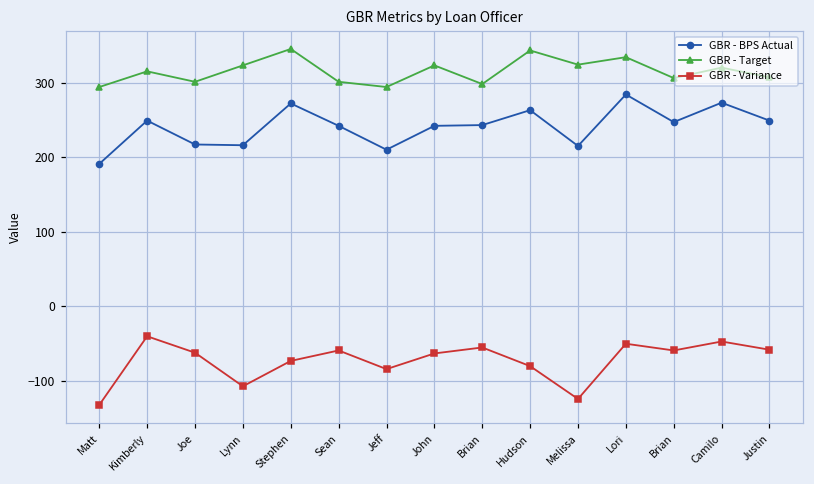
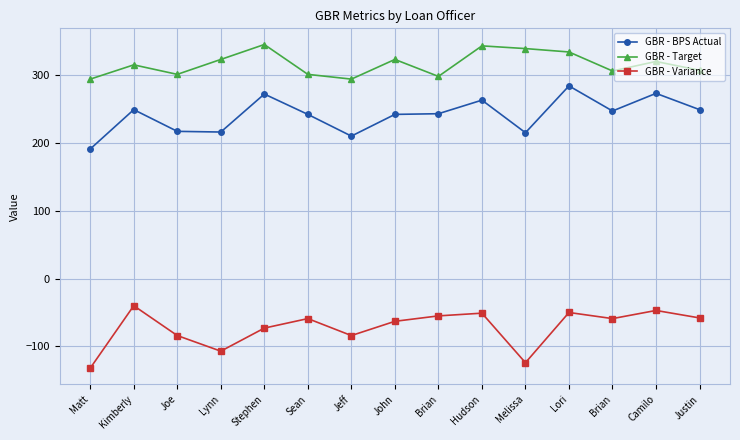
  {
    "GBR - BPS Actual": {
      "Matt": 190,
      "Kimberly": 250,
      "Joe": 220,
      "Lynn": 220,
      "Stephen": 270,
      "Sean": 240,
      "Jeff": 210,
      "John": 240,
      "Hudson": 260,
      "Melissa": 220,
      "Lori": 280,
      "Camilo": 270,
      "Justin": 250
    },
    "GBR - Target": {
      "Matt": 290,
      "Kimberly": 320,
      "Joe": 300,
      "Lynn": 320,
      "Stephen": 350,
      "Sean": 300,
      "Jeff": 290,
      "John": 320,
      "Hudson": 340,
-     "Melissa": 320,
+     "Melissa": 340,
      "Lori": 330
    },
    "GBR - Variance": {
      "Matt": -130,
      "Kimberly": -40,
-     "Joe": -60,
+     "Joe": -80,
      "Lynn": -110,
      "Stephen": -70,
      "Sean": -60,
      "Jeff": -80,
      "John": -60,
-     "Hudson": -80,
+     "Hudson": -50,
      "Melissa": -120,
      "Lori": -50,
      "Camilo": -50,
      "Justin": -60
    }
  }
